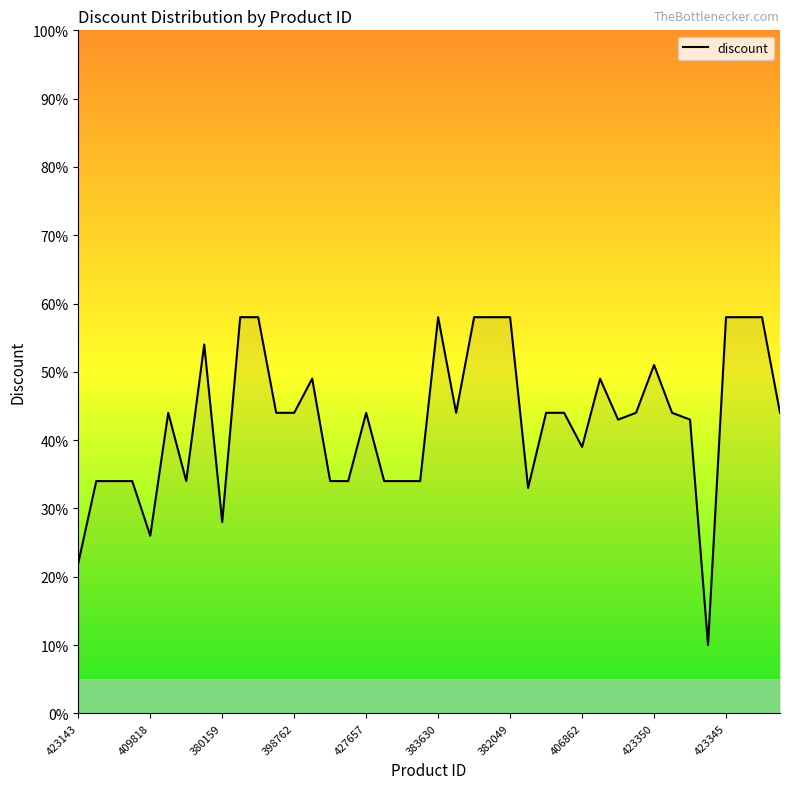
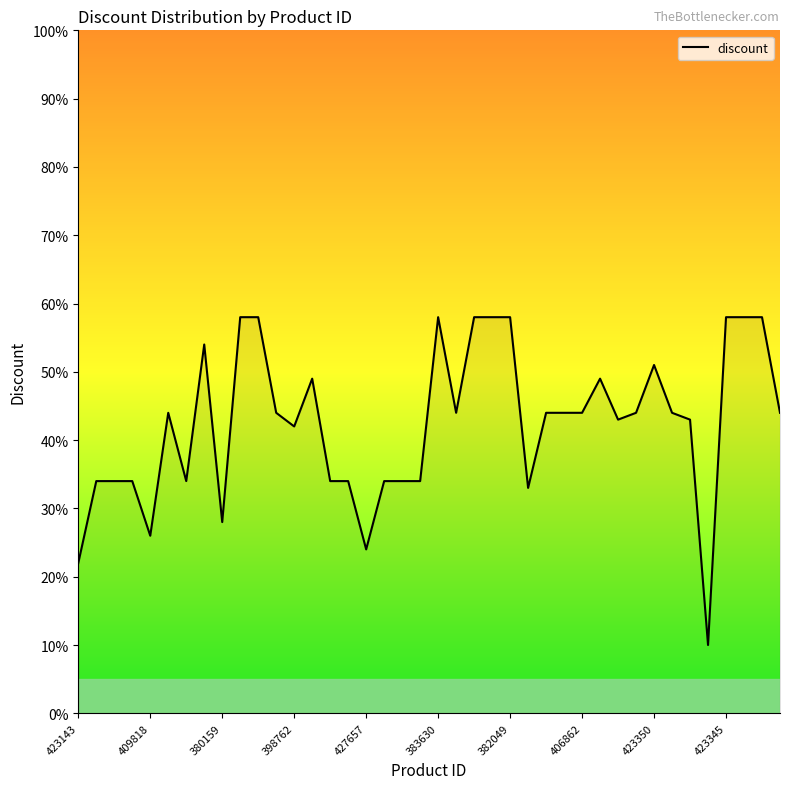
  {
    "423143": "22%",
    "409818": "26%",
    "380159": "28%",
-   "398762": "44%",
-   "427657": "44%",
+   "398762": "42%",
+   "427657": "24%",
    "383630": "58%",
    "382049": "58%",
-   "406862": "39%",
+   "406862": "44%",
    "423350": "51%",
    "423345": "58%"
  }
